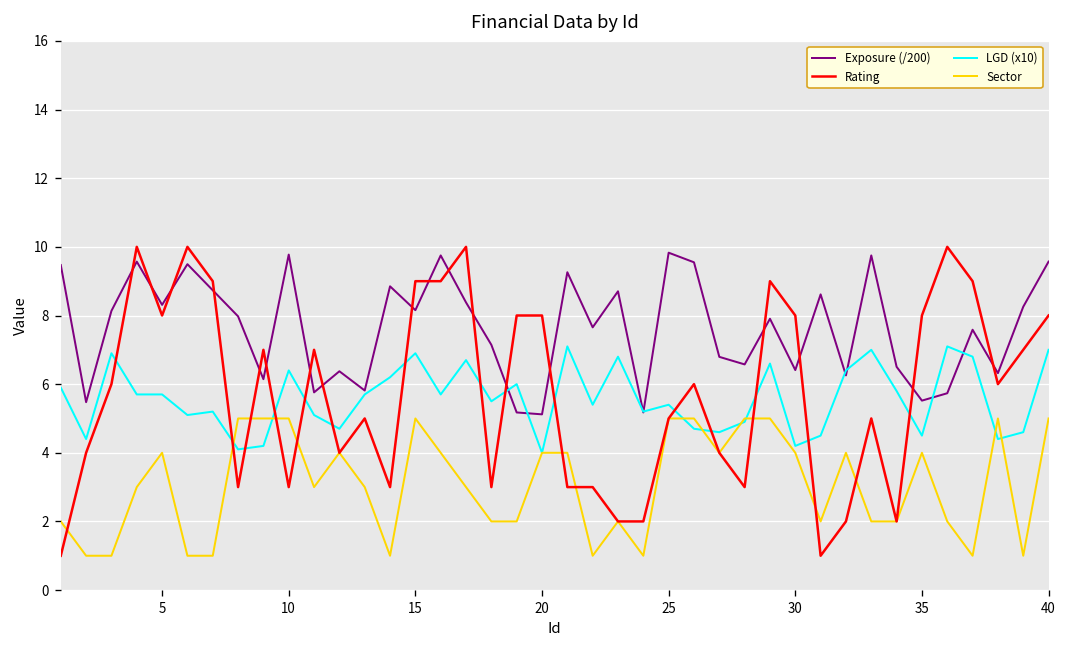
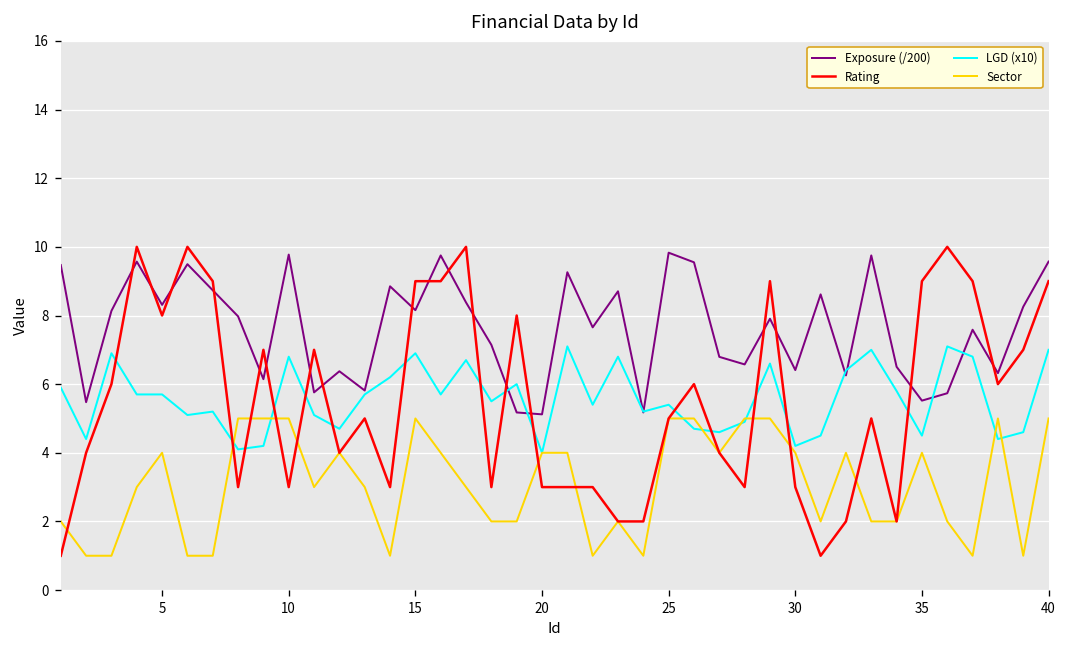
  {
    "Exposure (/200)": {
      "5": 8.3,
      "10": 9.8,
      "15": 8.2,
      "20": 5.1,
      "25": 9.8,
      "30": 6.4,
      "35": 5.5,
      "40": 9.6
    },
    "Rating": {
      "5": 8,
      "10": 3,
      "15": 9,
-     "20": 8,
-     "30": 8,
-     "35": 8,
-     "40": 8
+     "20": 3,
+     "30": 3,
+     "35": 9,
+     "40": 9
    },
    "LGD (x10)": {
      "5": 5.7,
-     "10": 6.4,
+     "10": 6.8,
      "15": 6.9,
      "25": 5.4,
      "30": 4.2,
      "35": 4.5,
      "40": 7.0
    },
    "Sector": {
      "5": 4.0,
      "10": 5.0,
      "15": 5.0,
      "30": 4.0,
      "35": 4.0,
      "40": 5.0
    }
  }
